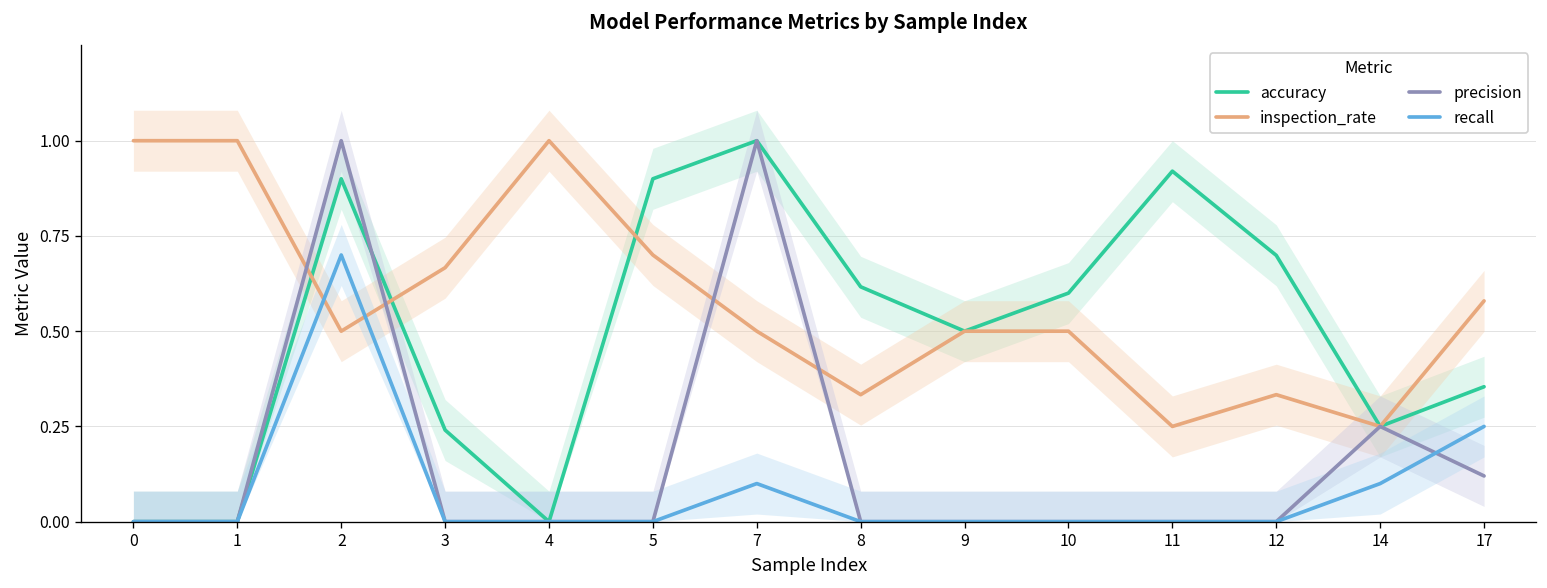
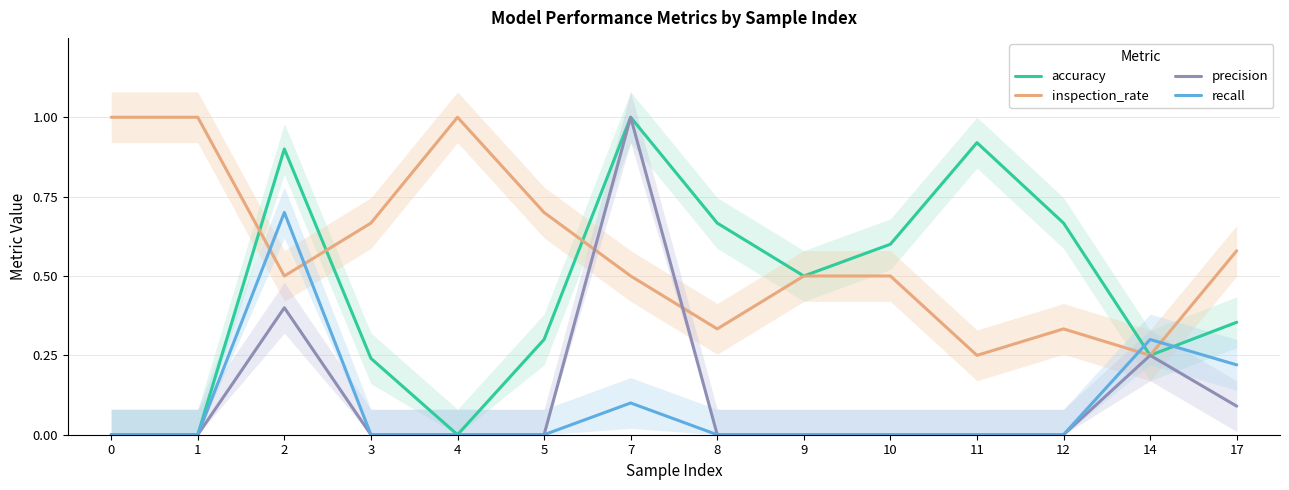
  {
    "accuracy": {
      "2": 0.90,
      "3": 0.24,
-     "5": 0.9,
-     "8": 0.62,
+     "5": 0.3,
+     "8": 0.67,
      "10": 0.60,
      "11": 0.92,
-     "12": 0.70,
+     "12": 0.67,
      "17": 0.35
    },
    "precision": {
-     "2": 1.0,
-     "17": 0.12
+     "2": 0.4,
+     "17": 0.09
    },
    "recall": {
      "2": 0.70,
      "7": 0.10,
-     "14": 0.1,
-     "17": 0.25
+     "14": 0.3,
+     "17": 0.22
    }
  }
